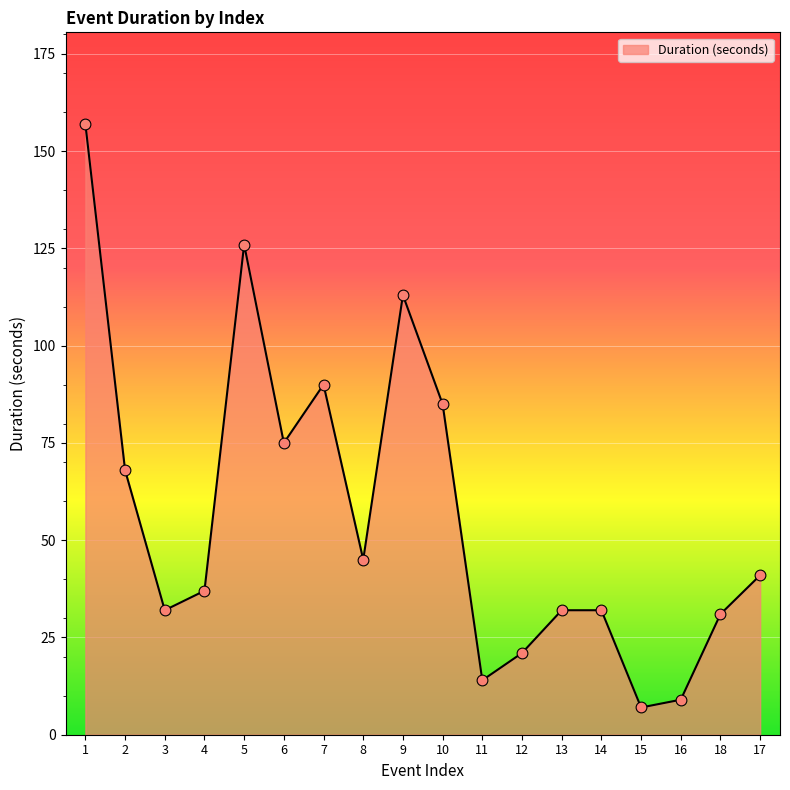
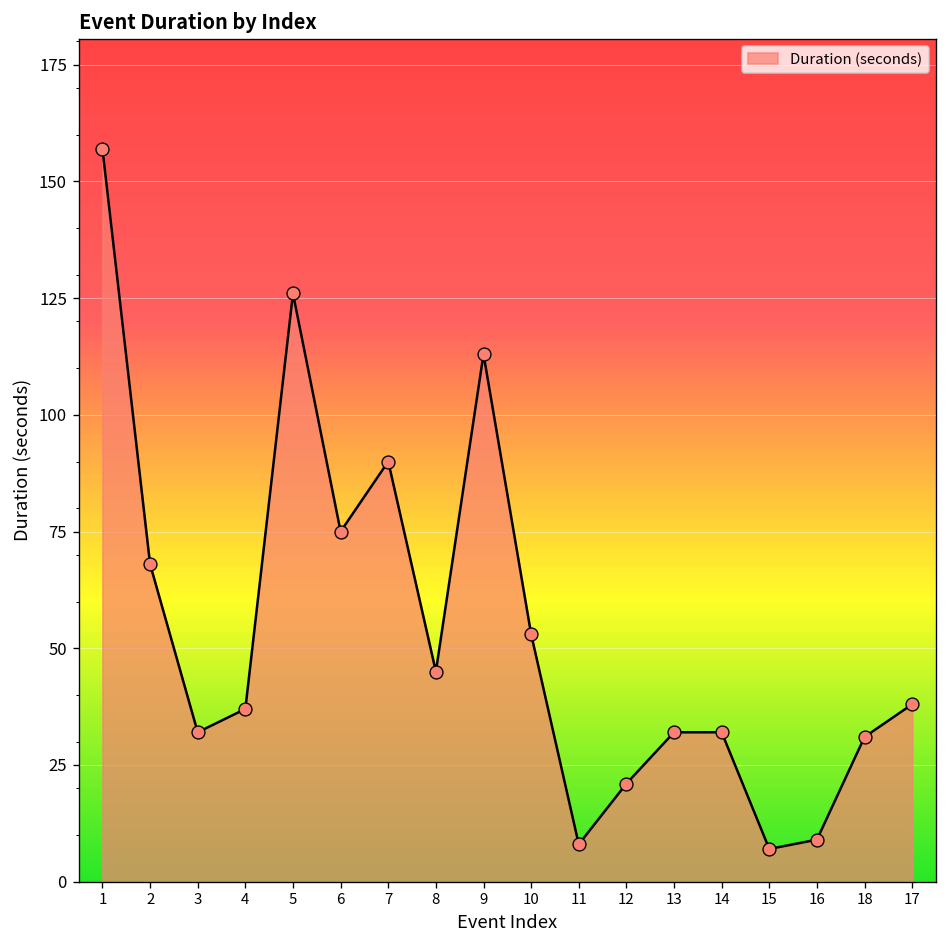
  {
    "1": 157,
    "2": 68,
    "3": 32,
    "4": 37,
    "5": 126,
    "6": 75,
    "7": 90,
    "8": 45,
    "9": 113,
-   "10": 85,
-   "11": 14,
+   "10": 53,
+   "11": 8,
    "12": 21,
    "13": 32,
    "14": 32,
    "15": 7,
    "16": 9,
    "18": 31,
-   "17": 41
+   "17": 38
  }
